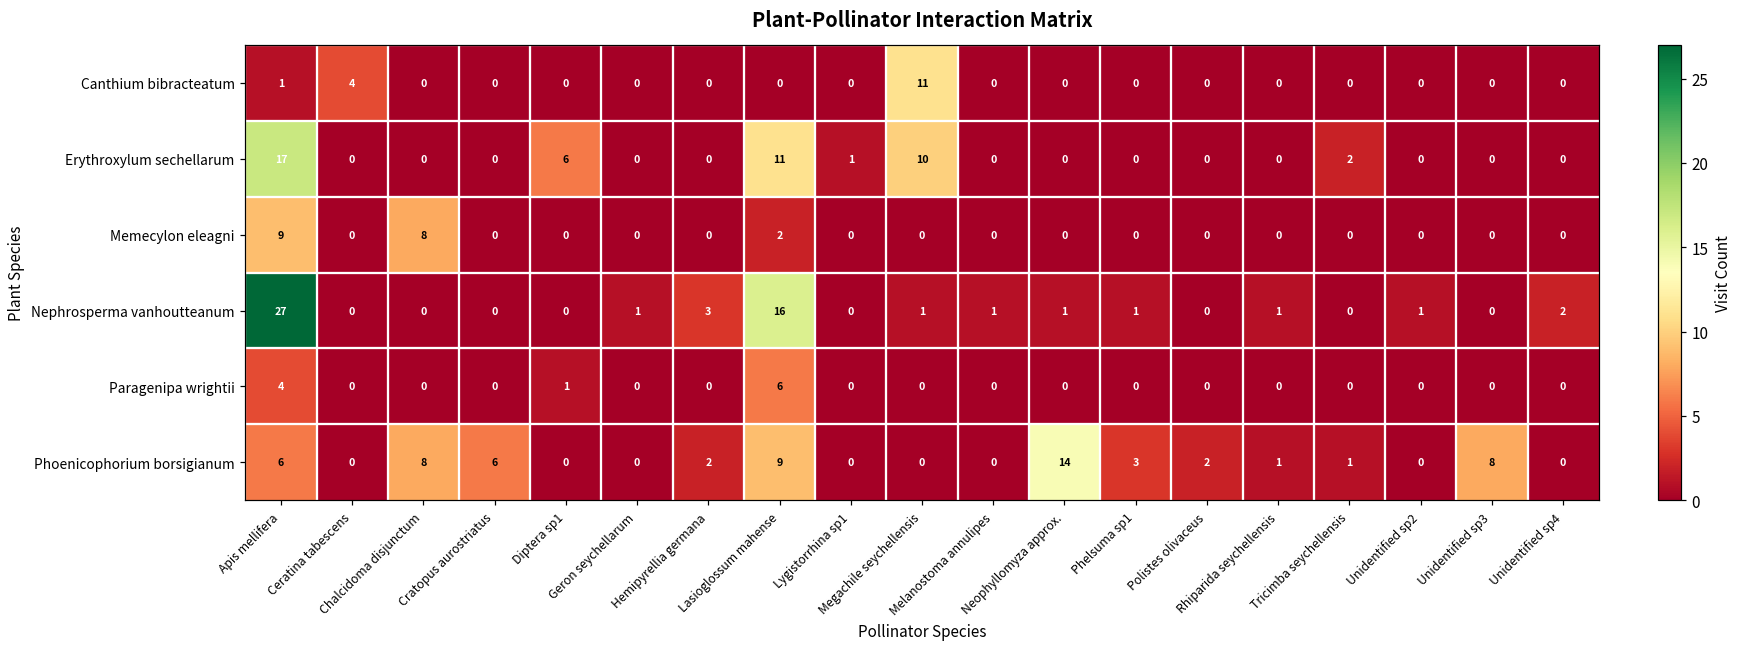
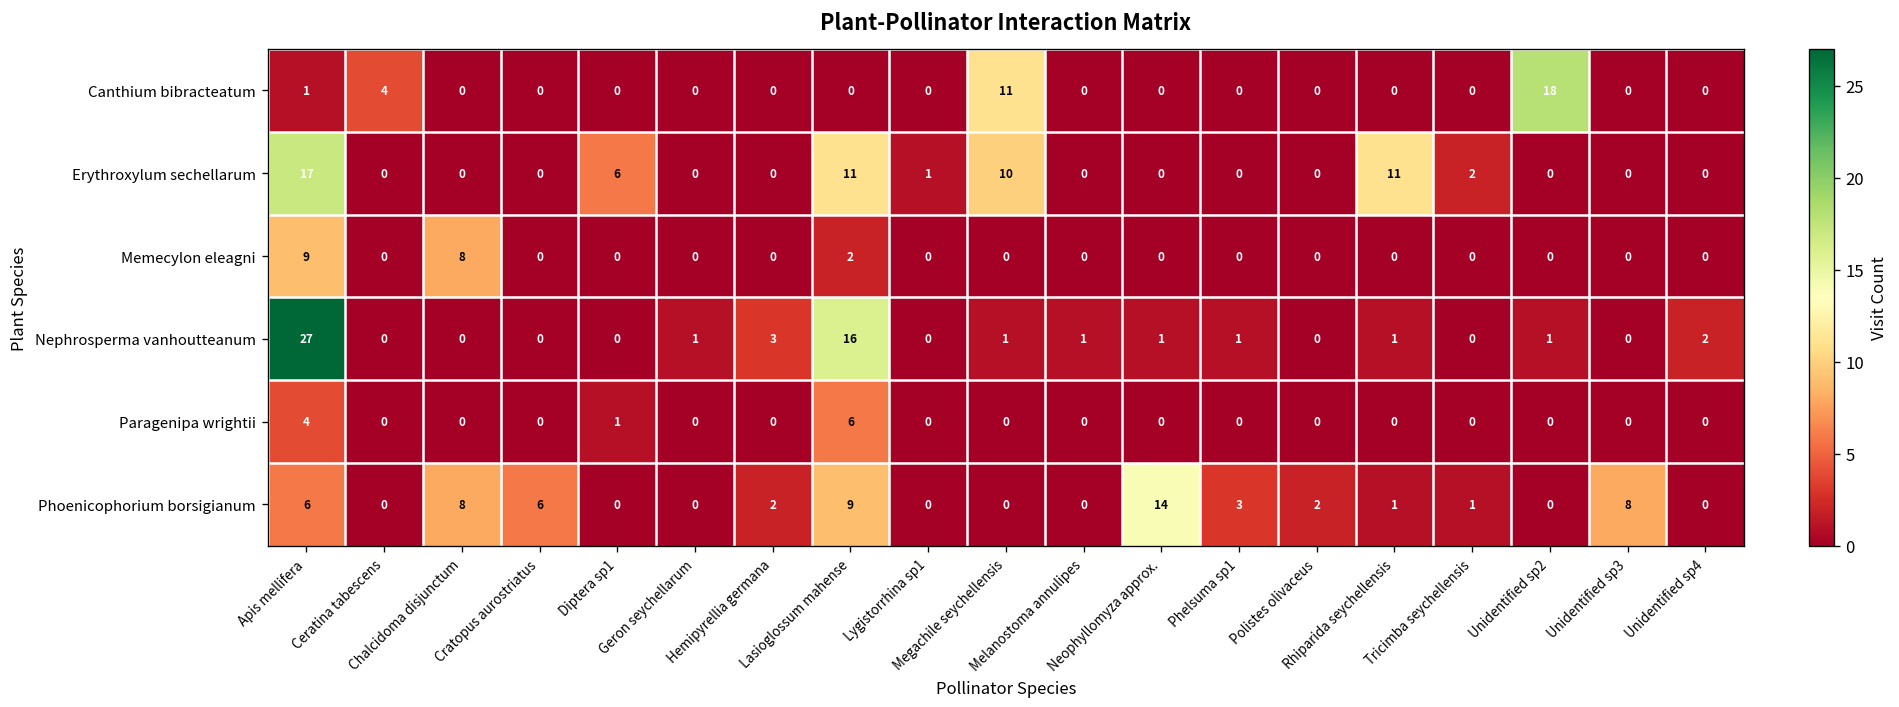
  {
    "Canthium bibracteatum": {
      "Apis mellifera": 1,
      "Ceratina tabescens": 4,
      "Chalcidoma disjunctum": 0,
      "Cratopus aurostriatus": 0,
      "Diptera sp1": 0,
      "Geron seychellarum": 0,
      "Hemipyrellia germana": 0,
      "Lasioglossum mahense": 0,
      "Lygistorrhina sp1": 0,
      "Megachile seychellensis": 11,
      "Melanostoma annulipes": 0,
      "Neophyllomyza approx.": 0,
      "Phelsuma sp1": 0,
      "Polistes olivaceus": 0,
      "Rhiparida seychellensis": 0,
      "Tricimba seychellensis": 0,
-     "Unidentified sp2": 0,
+     "Unidentified sp2": 18,
      "Unidentified sp3": 0,
      "Unidentified sp4": 0
    },
    "Erythroxylum sechellarum": {
      "Apis mellifera": 17,
      "Ceratina tabescens": 0,
      "Chalcidoma disjunctum": 0,
      "Cratopus aurostriatus": 0,
      "Diptera sp1": 6,
      "Geron seychellarum": 0,
      "Hemipyrellia germana": 0,
      "Lasioglossum mahense": 11,
      "Lygistorrhina sp1": 1,
      "Megachile seychellensis": 10,
      "Melanostoma annulipes": 0,
      "Neophyllomyza approx.": 0,
      "Phelsuma sp1": 0,
      "Polistes olivaceus": 0,
-     "Rhiparida seychellensis": 0,
+     "Rhiparida seychellensis": 11,
      "Tricimba seychellensis": 2,
      "Unidentified sp2": 0,
      "Unidentified sp3": 0,
      "Unidentified sp4": 0
    },
    "Memecylon eleagni": {
      "Apis mellifera": 9,
      "Ceratina tabescens": 0,
      "Chalcidoma disjunctum": 8,
      "Cratopus aurostriatus": 0,
      "Diptera sp1": 0,
      "Geron seychellarum": 0,
      "Hemipyrellia germana": 0,
      "Lasioglossum mahense": 2,
      "Lygistorrhina sp1": 0,
      "Megachile seychellensis": 0,
      "Melanostoma annulipes": 0,
      "Neophyllomyza approx.": 0,
      "Phelsuma sp1": 0,
      "Polistes olivaceus": 0,
      "Rhiparida seychellensis": 0,
      "Tricimba seychellensis": 0,
      "Unidentified sp2": 0,
      "Unidentified sp3": 0,
      "Unidentified sp4": 0
    },
    "Nephrosperma vanhoutteanum": {
      "Apis mellifera": 27,
      "Ceratina tabescens": 0,
      "Chalcidoma disjunctum": 0,
      "Cratopus aurostriatus": 0,
      "Diptera sp1": 0,
      "Geron seychellarum": 1,
      "Hemipyrellia germana": 3,
      "Lasioglossum mahense": 16,
      "Lygistorrhina sp1": 0,
      "Megachile seychellensis": 1,
      "Melanostoma annulipes": 1,
      "Neophyllomyza approx.": 1,
      "Phelsuma sp1": 1,
      "Polistes olivaceus": 0,
      "Rhiparida seychellensis": 1,
      "Tricimba seychellensis": 0,
      "Unidentified sp2": 1,
      "Unidentified sp3": 0,
      "Unidentified sp4": 2
    },
    "Paragenipa wrightii": {
      "Apis mellifera": 4,
      "Ceratina tabescens": 0,
      "Chalcidoma disjunctum": 0,
      "Cratopus aurostriatus": 0,
      "Diptera sp1": 1,
      "Geron seychellarum": 0,
      "Hemipyrellia germana": 0,
      "Lasioglossum mahense": 6,
      "Lygistorrhina sp1": 0,
      "Megachile seychellensis": 0,
      "Melanostoma annulipes": 0,
      "Neophyllomyza approx.": 0,
      "Phelsuma sp1": 0,
      "Polistes olivaceus": 0,
      "Rhiparida seychellensis": 0,
      "Tricimba seychellensis": 0,
      "Unidentified sp2": 0,
      "Unidentified sp3": 0,
      "Unidentified sp4": 0
    },
    "Phoenicophorium borsigianum": {
      "Apis mellifera": 6,
      "Ceratina tabescens": 0,
      "Chalcidoma disjunctum": 8,
      "Cratopus aurostriatus": 6,
      "Diptera sp1": 0,
      "Geron seychellarum": 0,
      "Hemipyrellia germana": 2,
      "Lasioglossum mahense": 9,
      "Lygistorrhina sp1": 0,
      "Megachile seychellensis": 0,
      "Melanostoma annulipes": 0,
      "Neophyllomyza approx.": 14,
      "Phelsuma sp1": 3,
      "Polistes olivaceus": 2,
      "Rhiparida seychellensis": 1,
      "Tricimba seychellensis": 1,
      "Unidentified sp2": 0,
      "Unidentified sp3": 8,
      "Unidentified sp4": 0
    }
  }
